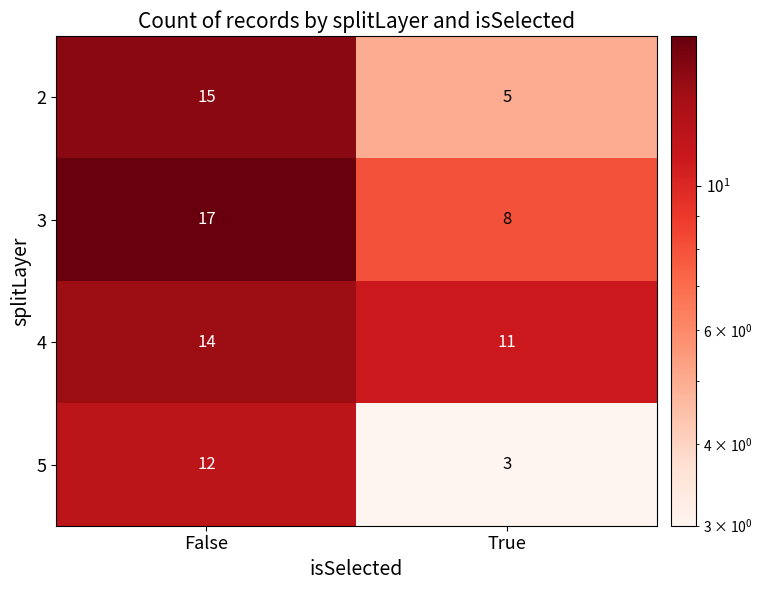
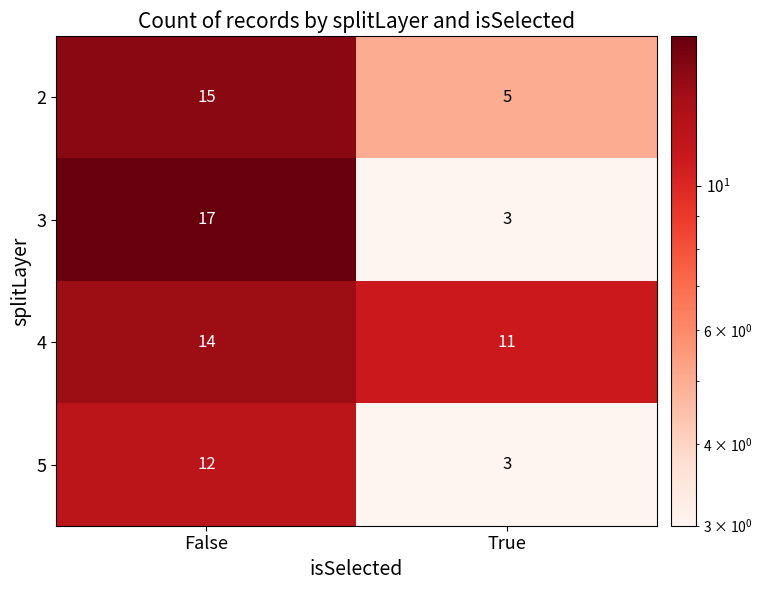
  {
    "2": {
      "False": 15,
      "True": 5
    },
    "3": {
      "False": 17,
-     "True": 8
+     "True": 3
    },
    "4": {
      "False": 14,
      "True": 11
    },
    "5": {
      "False": 12,
      "True": 3
    }
  }
